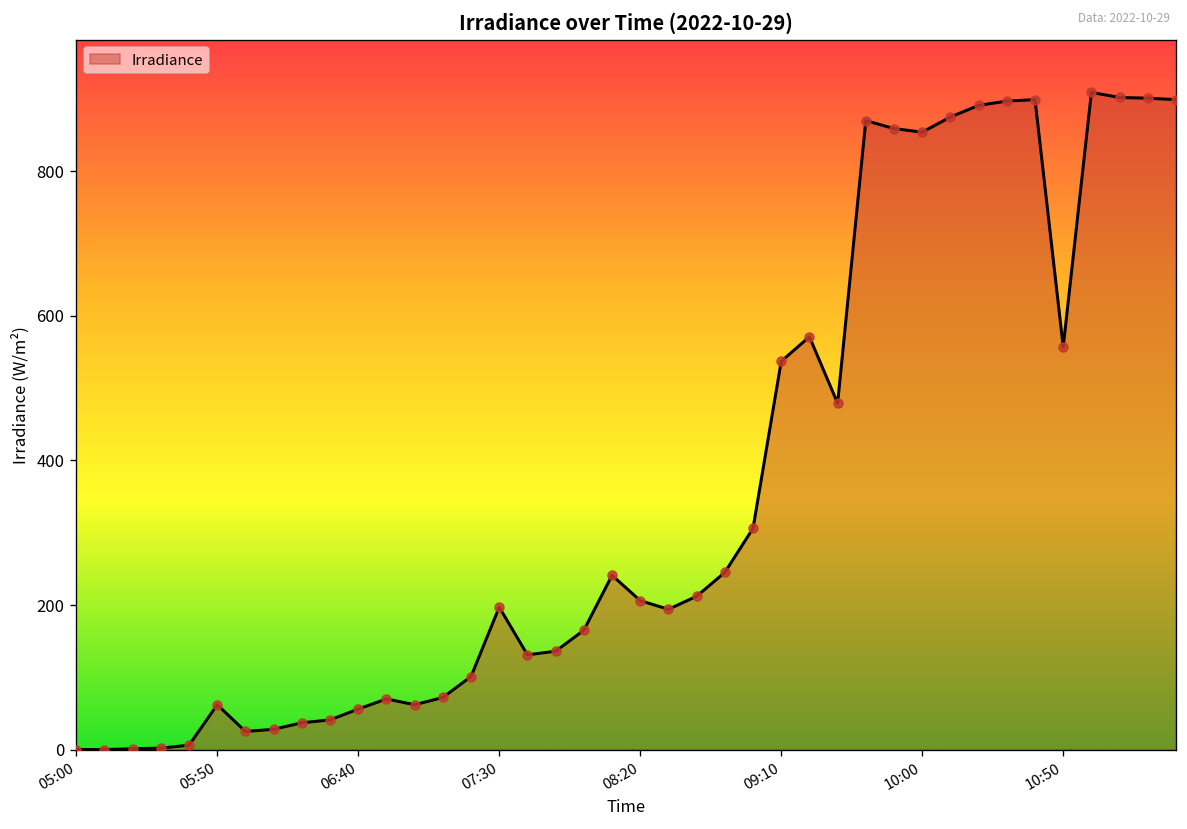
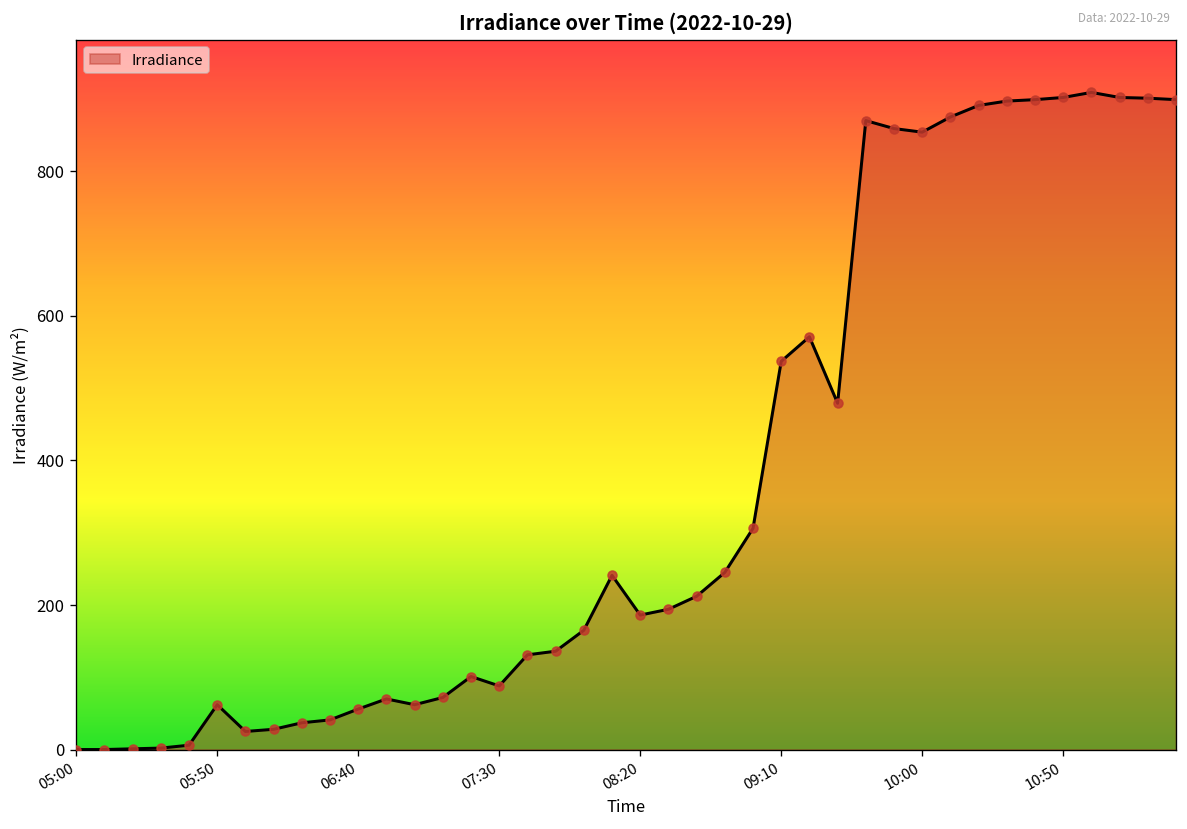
  {
    "05:00": 0,
    "05:50": 60,
    "06:40": 60,
-   "07:30": 200,
-   "08:20": 210,
+   "07:30": 90,
+   "08:20": 190,
    "09:10": 540,
    "10:00": 850,
-   "10:50": 560
+   "10:50": 900
  }
